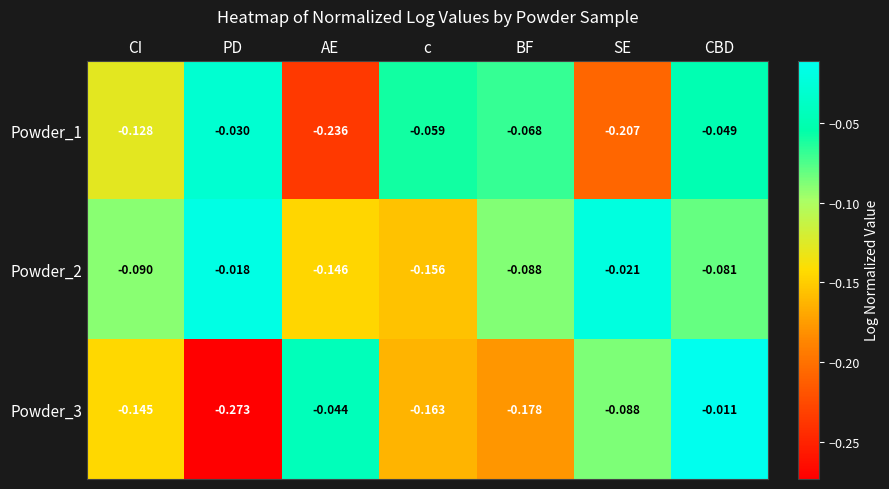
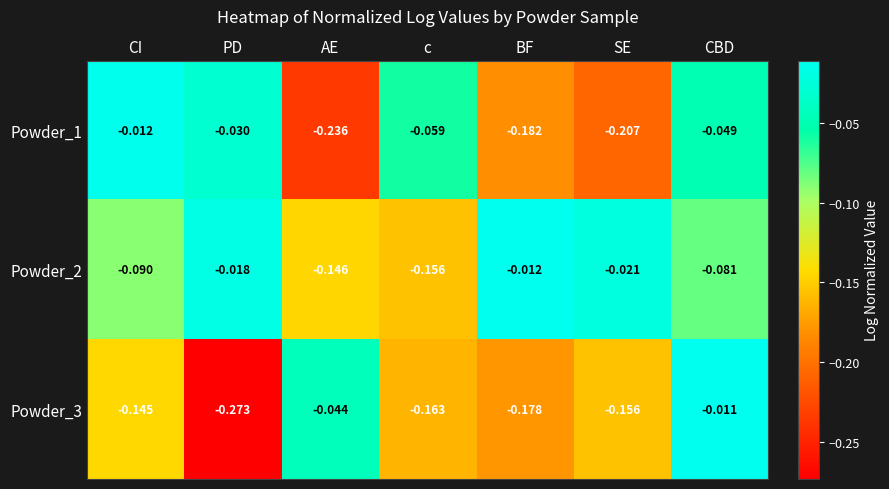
  {
    "Powder_1": {
-     "CI": -0.128,
+     "CI": -0.012,
      "PD": -0.030,
      "AE": -0.236,
      "c": -0.059,
-     "BF": -0.068,
+     "BF": -0.182,
      "SE": -0.207,
      "CBD": -0.049
    },
    "Powder_2": {
      "CI": -0.090,
      "PD": -0.018,
      "AE": -0.146,
      "c": -0.156,
-     "BF": -0.088,
+     "BF": -0.012,
      "SE": -0.021,
      "CBD": -0.081
    },
    "Powder_3": {
      "CI": -0.145,
      "PD": -0.273,
      "AE": -0.044,
      "c": -0.163,
      "BF": -0.178,
-     "SE": -0.088,
+     "SE": -0.156,
      "CBD": -0.011
    }
  }
